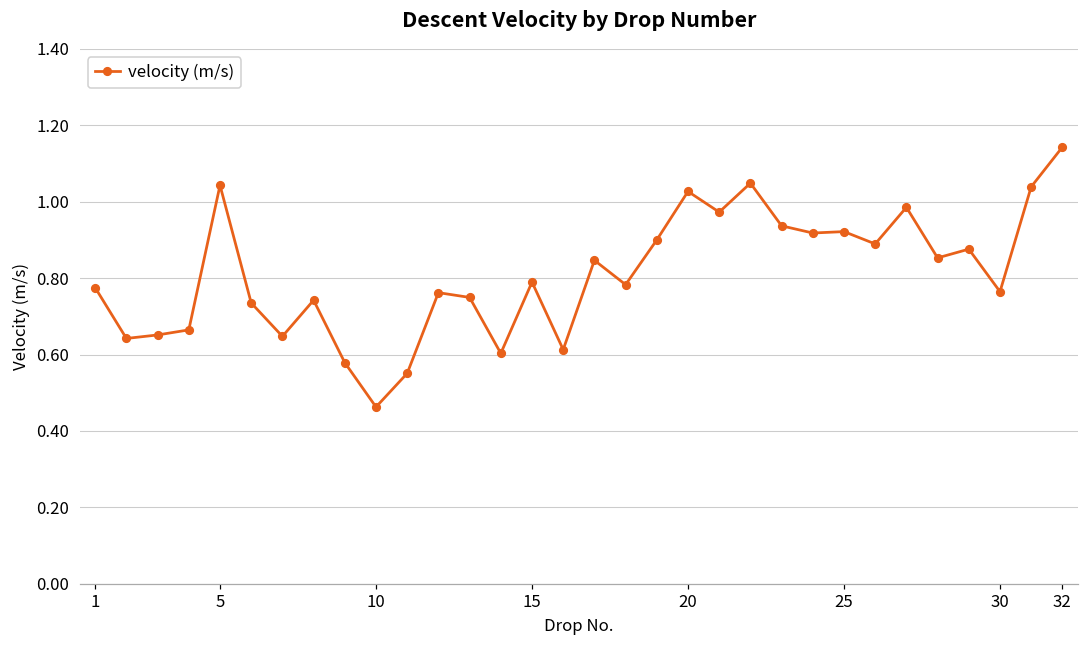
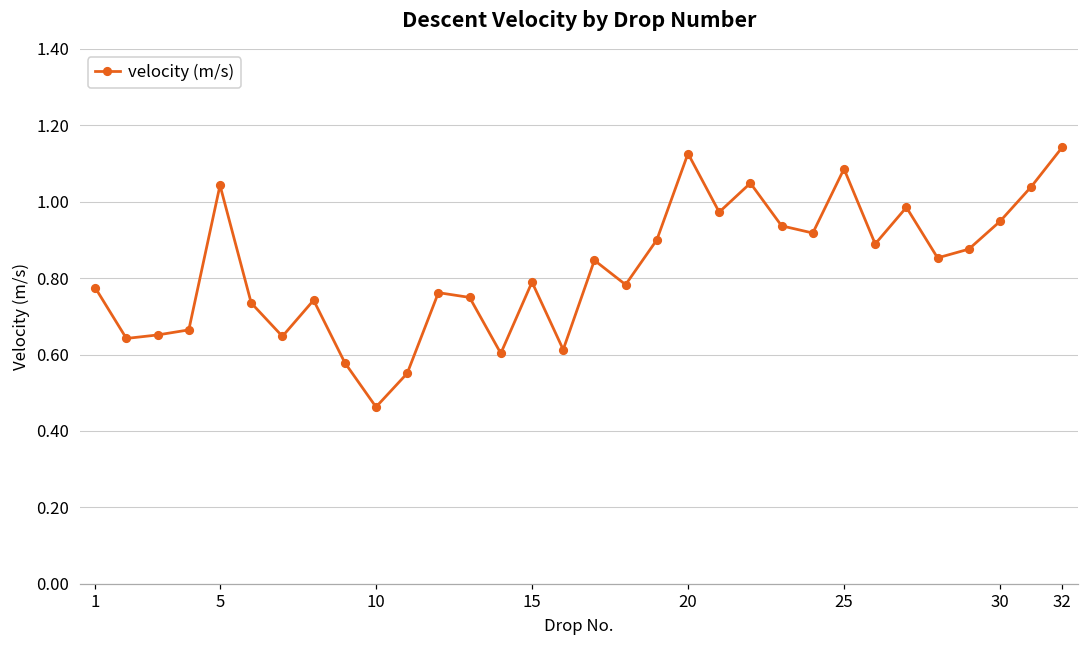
  {
    "1": 0.77,
    "5": 1.04,
    "10": 0.46,
    "15": 0.79,
-   "20": 1.03,
-   "25": 0.92,
-   "30": 0.76,
+   "20": 1.13,
+   "25": 1.09,
+   "30": 0.95,
    "32": 1.14
  }
